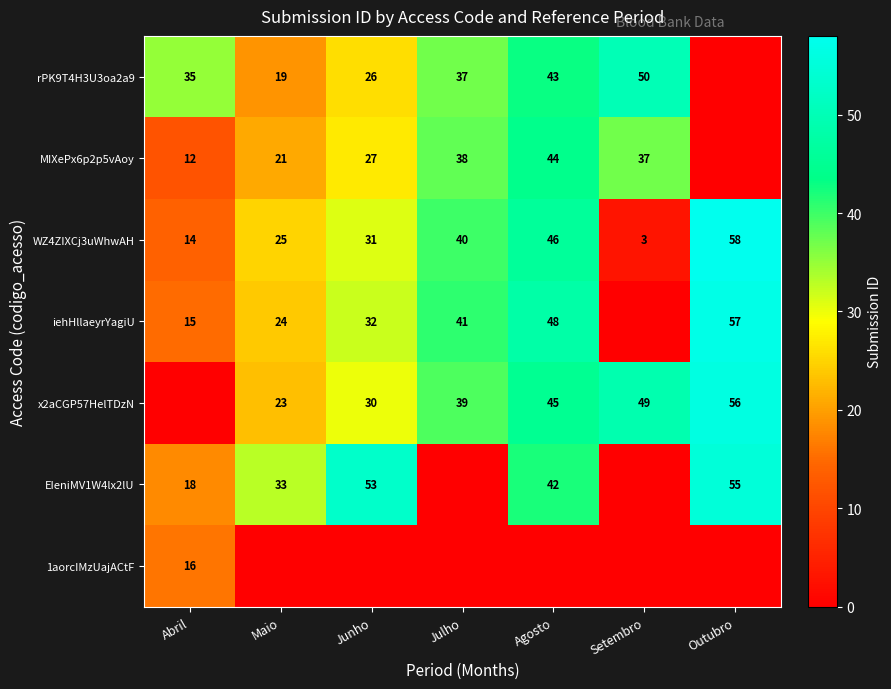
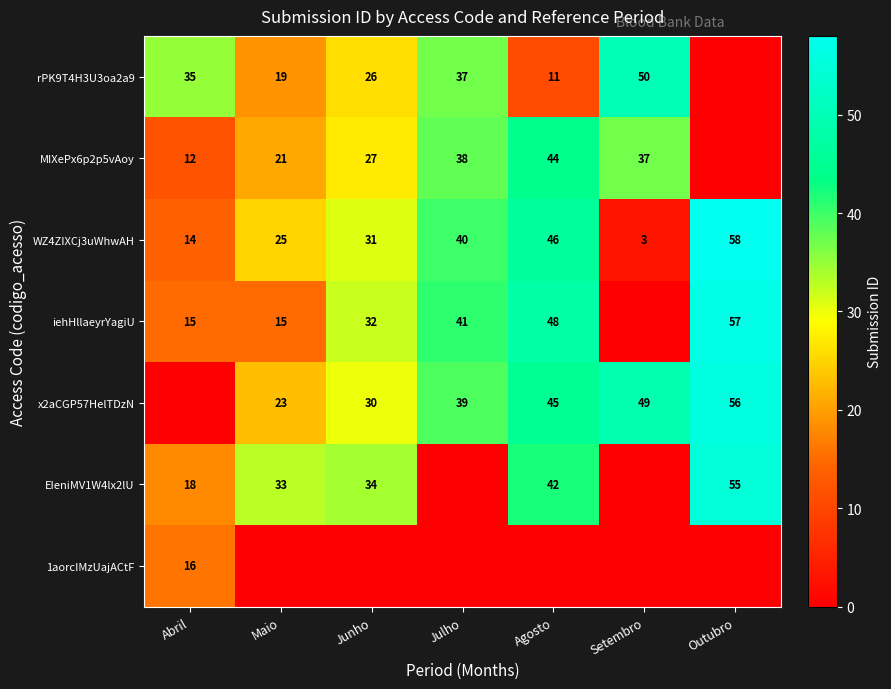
  {
    "rPK9T4H3U3oa2a9": {
      "Abril": 35,
      "Maio": 19,
      "Junho": 26,
      "Julho": 37,
-     "Agosto": 43,
+     "Agosto": 11,
      "Setembro": 50
    },
    "MIXePx6p2p5vAoy": {
      "Abril": 12,
      "Maio": 21,
      "Junho": 27,
      "Julho": 38,
      "Agosto": 44,
      "Setembro": 37
    },
    "WZ4ZIXCj3uWhwAH": {
      "Abril": 14,
      "Maio": 25,
      "Junho": 31,
      "Julho": 40,
      "Agosto": 46,
      "Setembro": 3,
      "Outubro": 58
    },
    "iehHllaeyrYagiU": {
      "Abril": 15,
-     "Maio": 24,
+     "Maio": 15,
      "Junho": 32,
      "Julho": 41,
      "Agosto": 48,
      "Outubro": 57
    },
    "x2aCGP57HelTDzN": {
      "Maio": 23,
      "Junho": 30,
      "Julho": 39,
      "Agosto": 45,
      "Setembro": 49,
      "Outubro": 56
    },
    "EIeniMV1W4lx2lU": {
      "Abril": 18,
      "Maio": 33,
-     "Junho": 53,
+     "Junho": 34,
      "Agosto": 42,
      "Outubro": 55
    },
    "1aorcIMzUajACtF": {
      "Abril": 16
    }
  }
